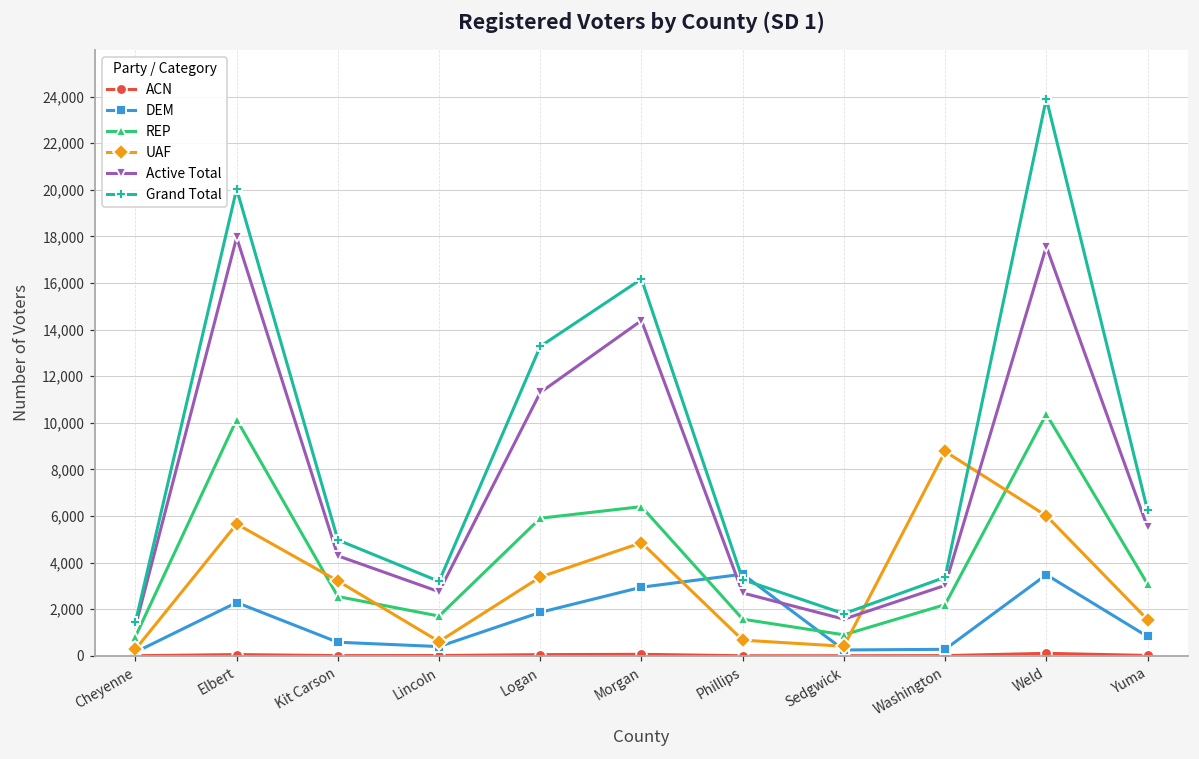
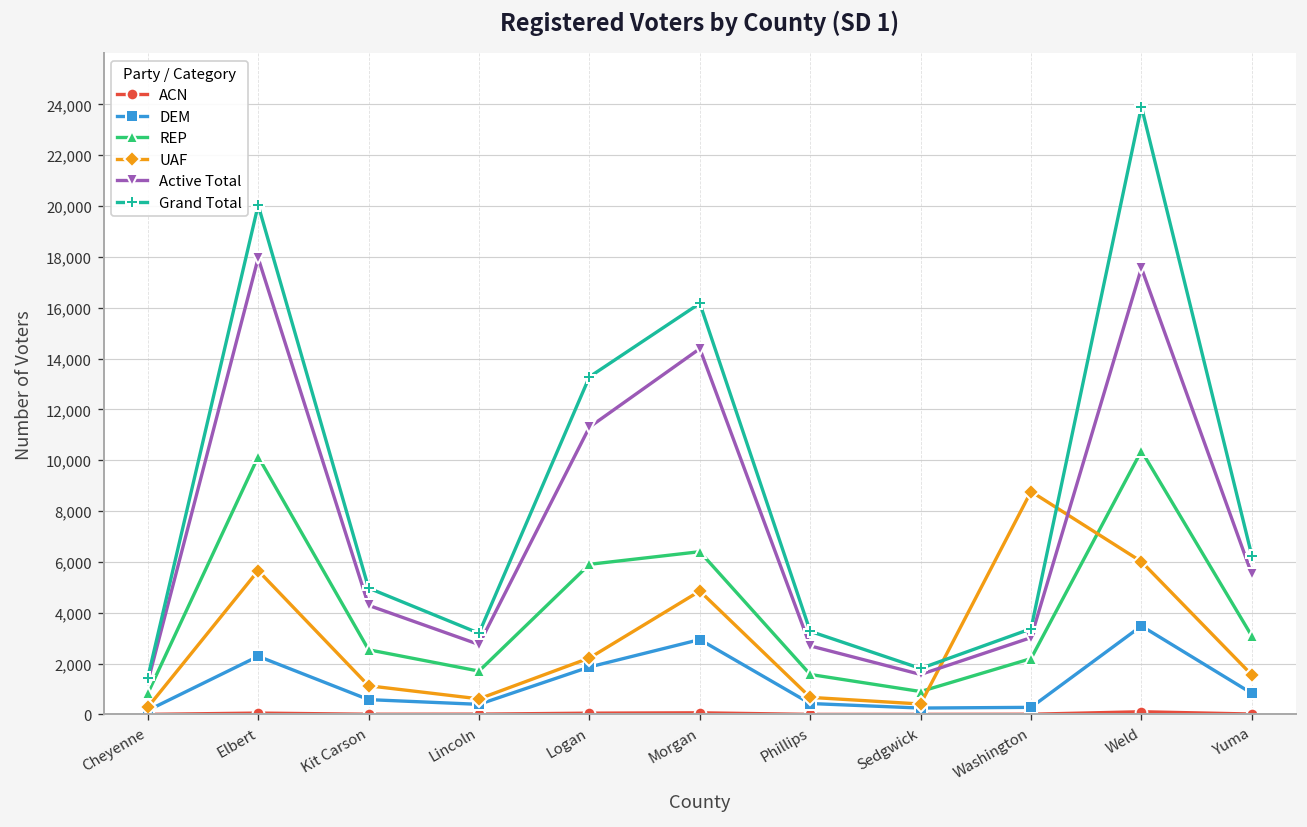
  {
    "ACN": {
      "Cheyenne": "0",
      "Elbert": "100",
      "Kit Carson": "0",
      "Lincoln": "0",
      "Logan": "100",
      "Morgan": "100",
      "Phillips": "0",
      "Sedgwick": "0",
      "Washington": "0",
      "Weld": "100",
      "Yuma": "0"
    },
    "DEM": {
      "Cheyenne": "200",
      "Elbert": "2,300",
      "Kit Carson": "600",
      "Lincoln": "400",
      "Logan": "1,900",
      "Morgan": "2,900",
-     "Phillips": "3,500",
+     "Phillips": "400",
      "Sedgwick": "300",
      "Washington": "300",
      "Weld": "3,500",
      "Yuma": "800"
    },
    "UAF": {
      "Cheyenne": "300",
      "Elbert": "5,700",
-     "Kit Carson": "3,200",
+     "Kit Carson": "1,100",
      "Lincoln": "600",
-     "Logan": "3,400",
+     "Logan": "2,200",
      "Morgan": "4,900",
      "Phillips": "700",
      "Sedgwick": "400",
      "Washington": "8,800",
      "Weld": "6,000",
      "Yuma": "1,600"
    },
    "Active Total": {
      "Cheyenne": "1,300",
      "Elbert": "18,000",
      "Kit Carson": "4,300",
      "Lincoln": "2,800",
      "Logan": "11,300",
      "Morgan": "14,400",
      "Phillips": "2,700",
      "Sedgwick": "1,600",
      "Washington": "3,000",
      "Weld": "17,600",
      "Yuma": "5,500"
    }
  }
